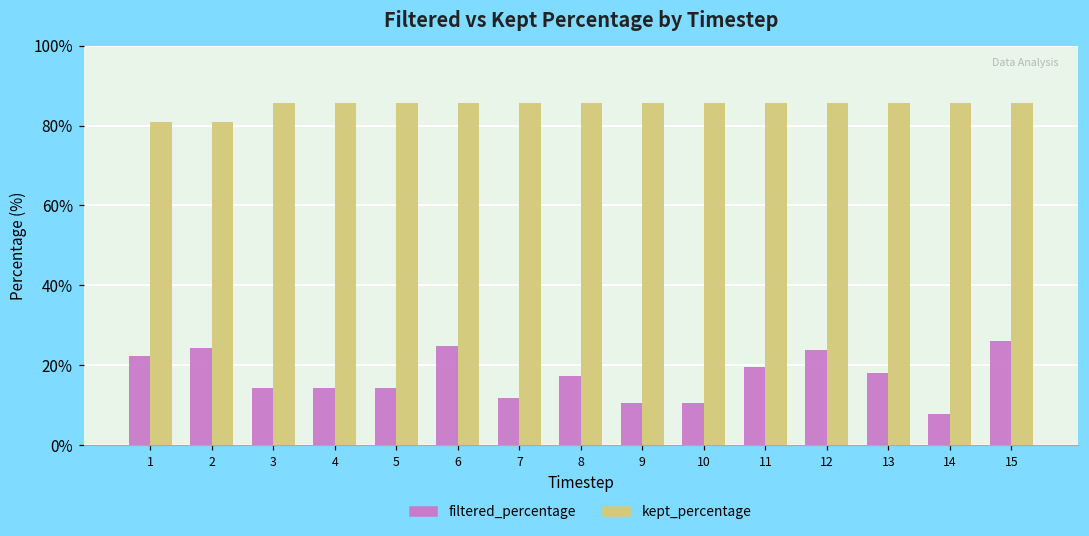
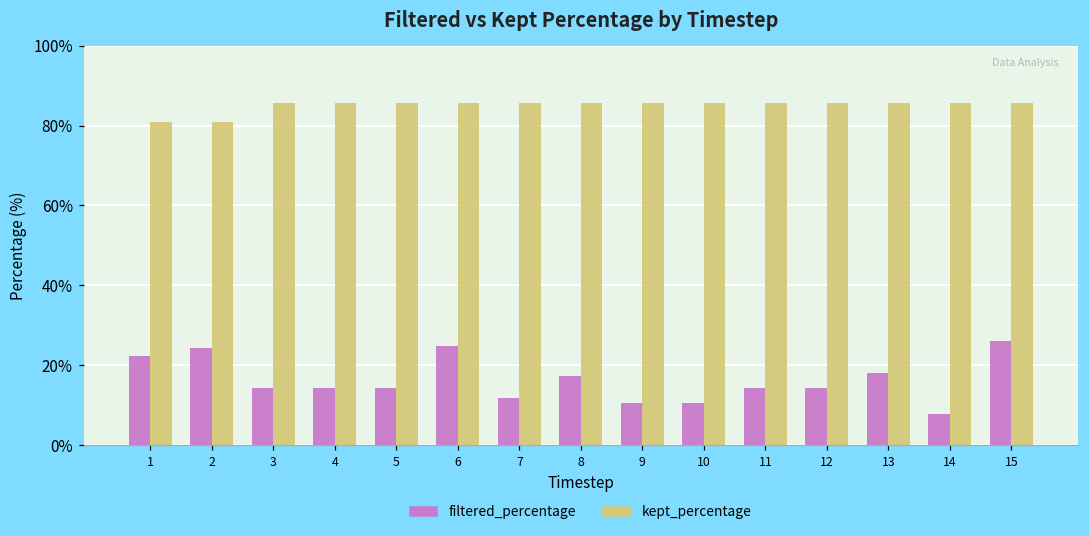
  {
    "filtered_percentage": {
      "1": "22%",
      "2": "24%",
      "3": "14%",
      "4": "14%",
      "5": "14%",
      "6": "25%",
      "7": "12%",
      "8": "17%",
      "9": "11%",
      "10": "11%",
-     "11": "19%",
-     "12": "24%",
+     "11": "14%",
+     "12": "14%",
      "13": "18%",
      "14": "8%",
      "15": "26%"
    },
    "kept_percentage": {
      "1": "81%",
      "2": "81%",
      "3": "86%",
      "4": "86%",
      "5": "86%",
      "6": "86%",
      "7": "86%",
      "8": "86%",
      "9": "86%",
      "10": "86%",
      "11": "86%",
      "12": "86%",
      "13": "86%",
      "14": "86%",
      "15": "86%"
    }
  }
